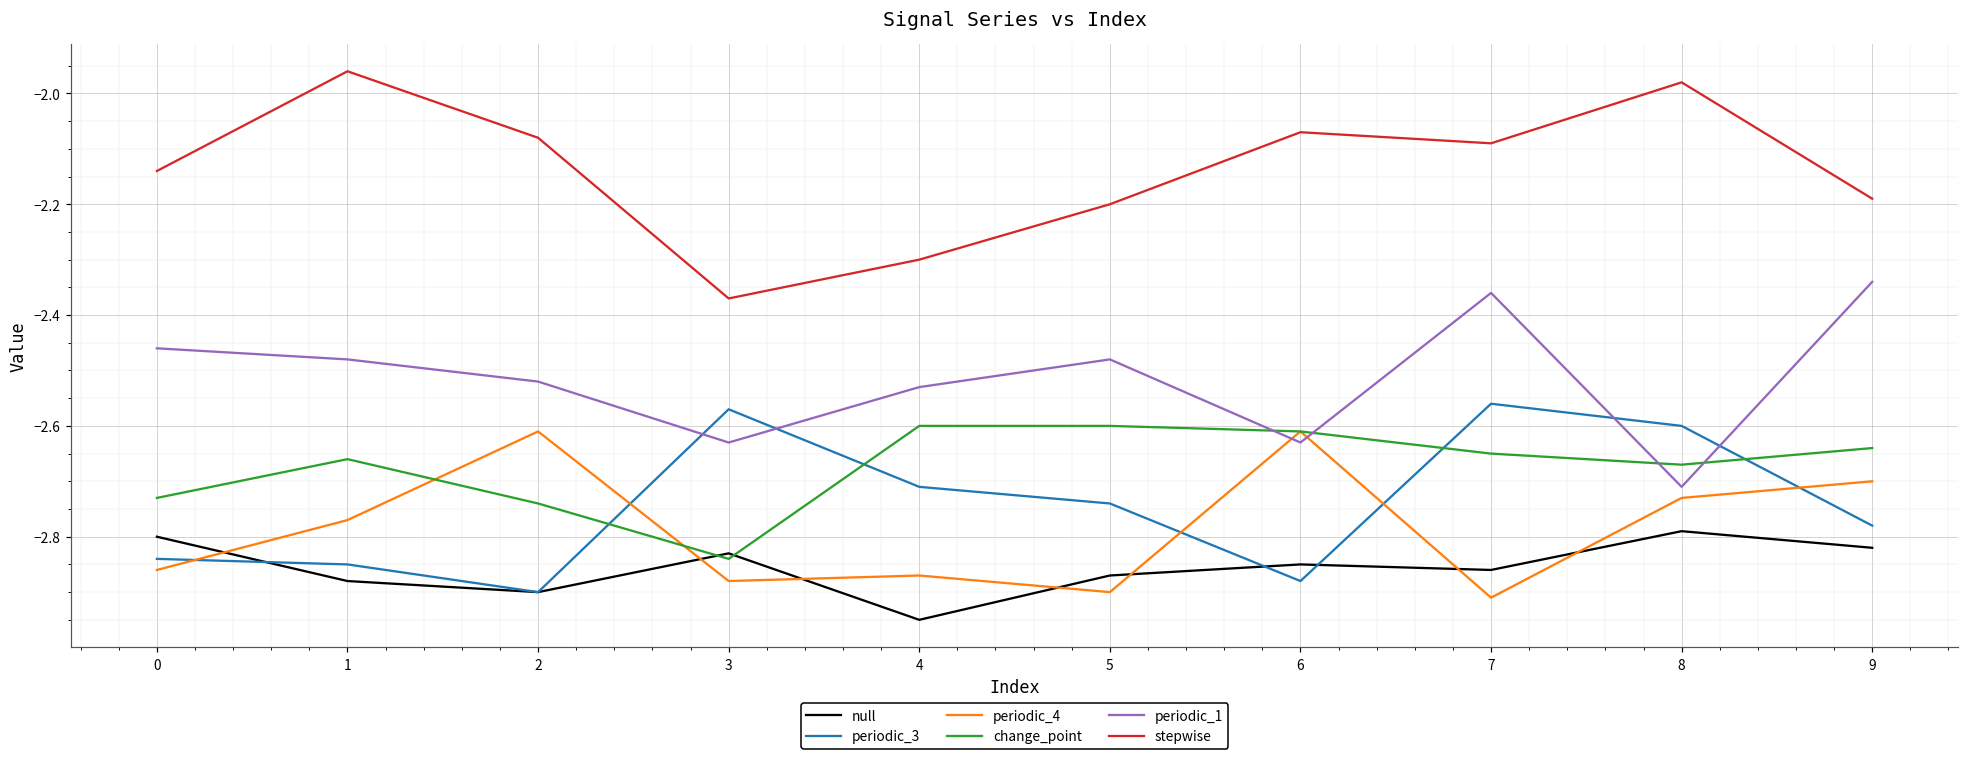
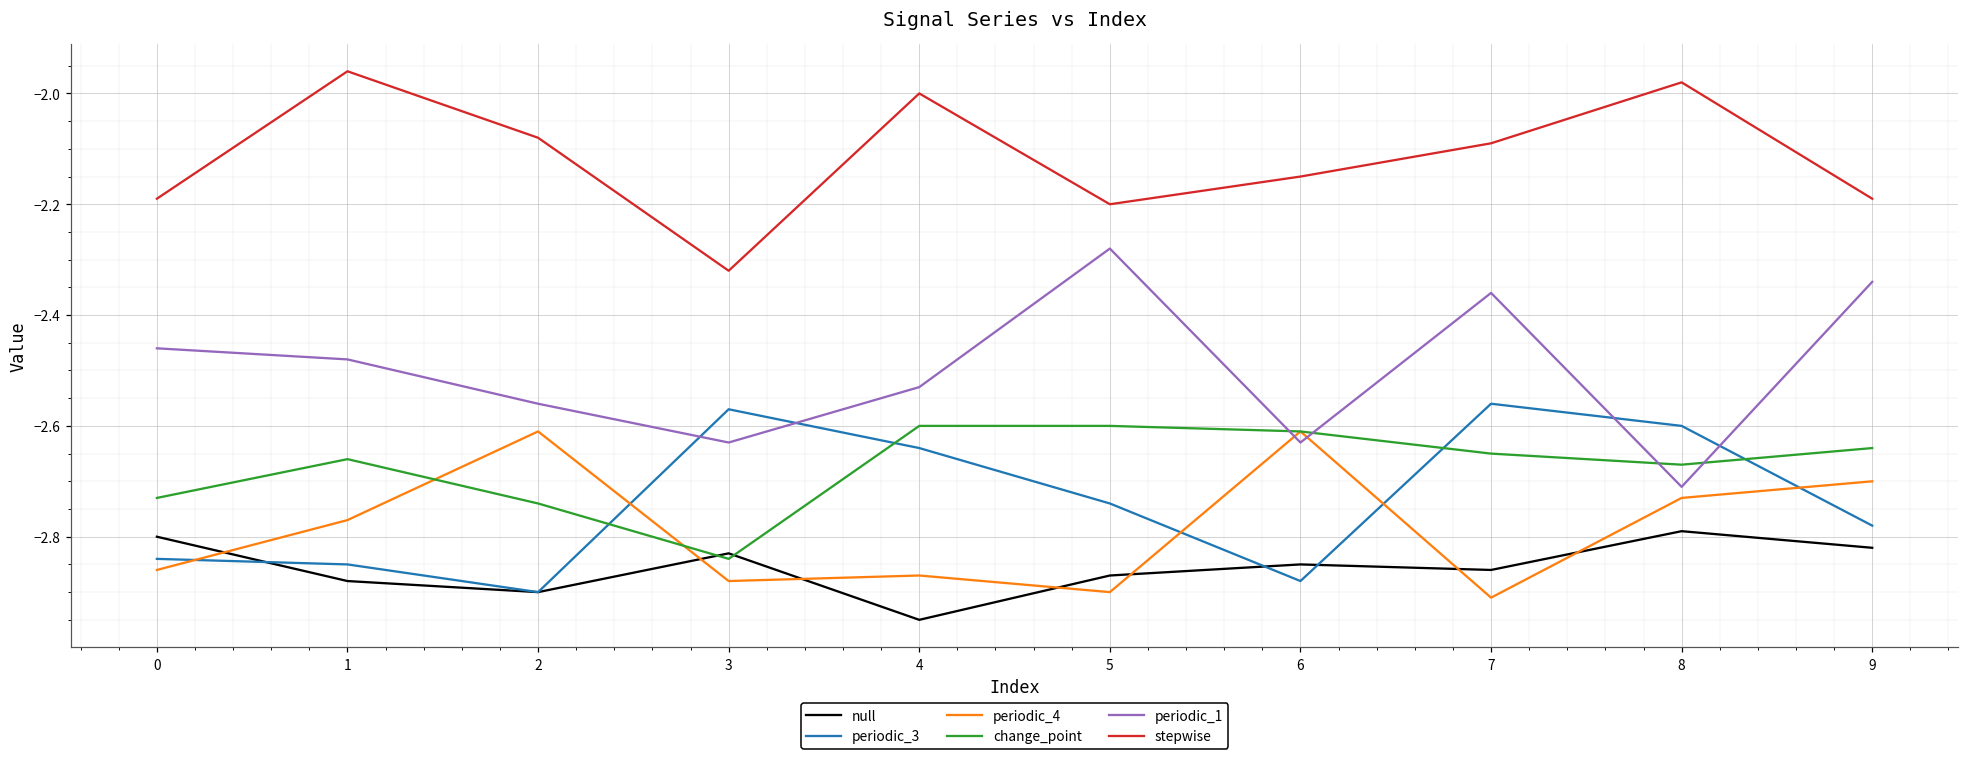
  {
    "null": {
      "0": -2.80,
      "1": -2.88,
      "3": -2.83,
      "4": -2.95,
      "5": -2.87,
      "6": -2.85,
      "7": -2.86,
      "8": -2.79,
      "9": -2.82
    },
    "periodic_3": {
      "0": -2.84,
      "1": -2.85,
      "3": -2.57,
-     "4": -2.71,
+     "4": -2.64,
      "5": -2.74,
      "6": -2.88,
      "7": -2.56,
      "8": -2.60,
      "9": -2.78
    },
    "periodic_4": {
      "0": -2.86,
      "1": -2.77,
      "2": -2.61,
      "3": -2.88,
      "4": -2.87,
      "5": -2.90,
      "7": -2.91,
      "8": -2.73,
      "9": -2.70
    },
    "change_point": {
      "0": -2.73,
      "1": -2.66,
      "2": -2.74,
      "3": -2.84,
      "4": -2.60,
      "5": -2.60,
      "7": -2.65,
      "8": -2.67,
      "9": -2.64
    },
    "periodic_1": {
      "0": -2.46,
      "1": -2.48,
-     "2": -2.52,
+     "2": -2.56,
      "3": -2.63,
      "4": -2.53,
-     "5": -2.48,
+     "5": -2.28,
      "6": -2.63,
      "7": -2.36,
      "8": -2.71,
      "9": -2.34
    },
    "stepwise": {
-     "0": -2.14,
+     "0": -2.19,
      "1": -1.96,
      "2": -2.08,
-     "3": -2.37,
-     "4": -2.3,
+     "3": -2.32,
+     "4": -2.0,
      "5": -2.20,
-     "6": -2.07,
+     "6": -2.15,
      "7": -2.09,
      "8": -1.98,
      "9": -2.19
    }
  }
